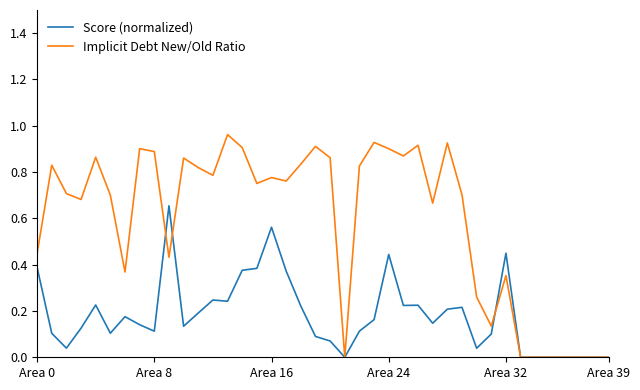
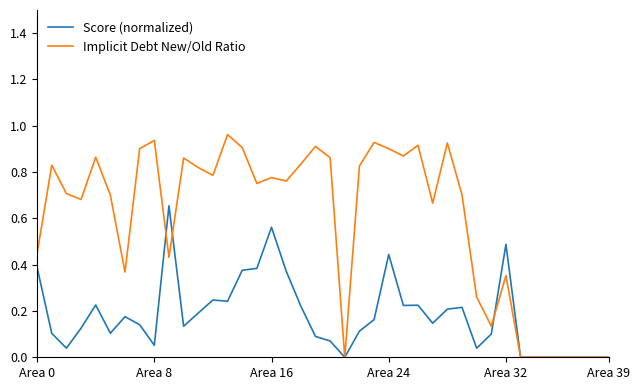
  {
    "Score (normalized)": {
      "Area 0": 0.39,
-     "Area 8": 0.11,
+     "Area 8": 0.05,
      "Area 16": 0.56,
      "Area 24": 0.44,
-     "Area 32": 0.45
+     "Area 32": 0.49
    },
    "Implicit Debt New/Old Ratio": {
      "Area 0": 0.45,
-     "Area 8": 0.89,
+     "Area 8": 0.94,
      "Area 16": 0.78,
      "Area 24": 0.90,
      "Area 32": 0.35
    }
  }
